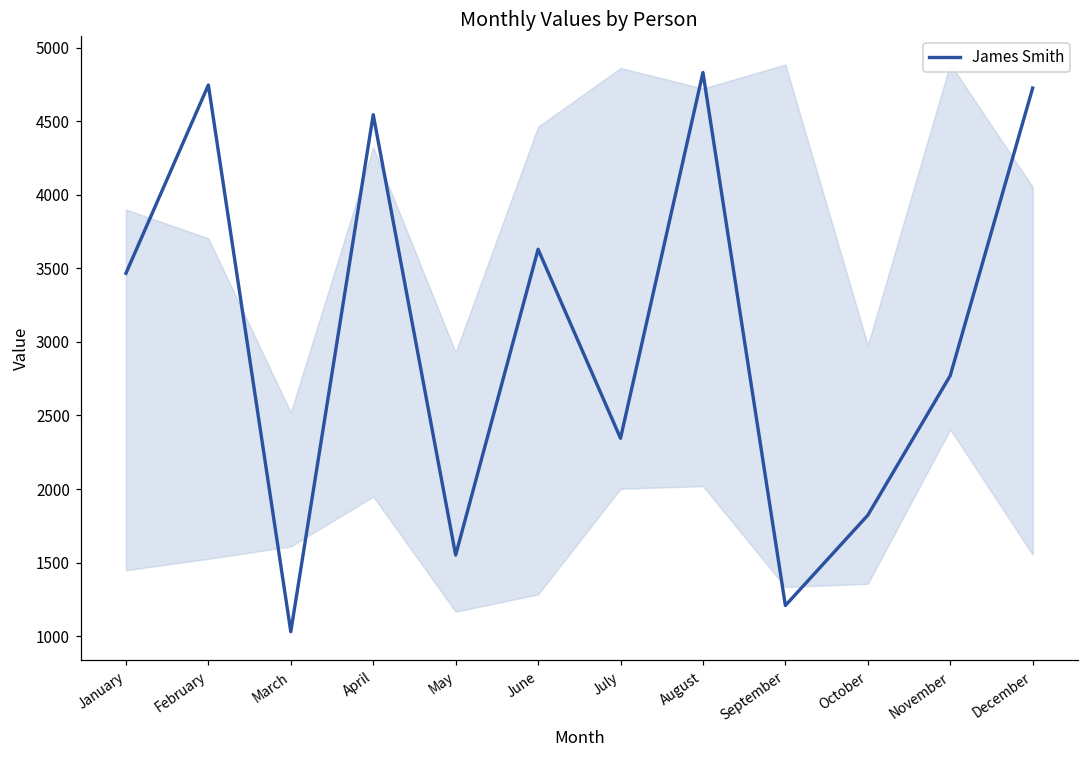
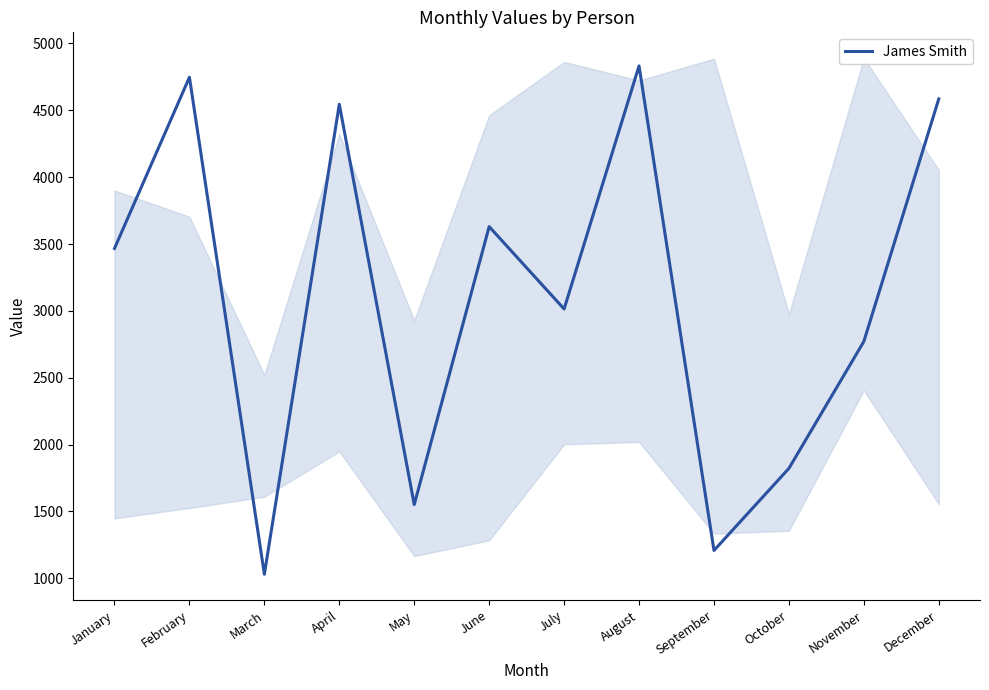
  {
    "James Smith": {
      "January": 3470,
      "February": 4750,
      "March": 1030,
      "April": 4550,
      "May": 1550,
      "June": 3630,
-     "July": 2350,
+     "July": 3010,
      "August": 4830,
      "September": 1210,
      "October": 1820,
      "November": 2770,
-     "December": 4730
+     "December": 4590
    }
  }
